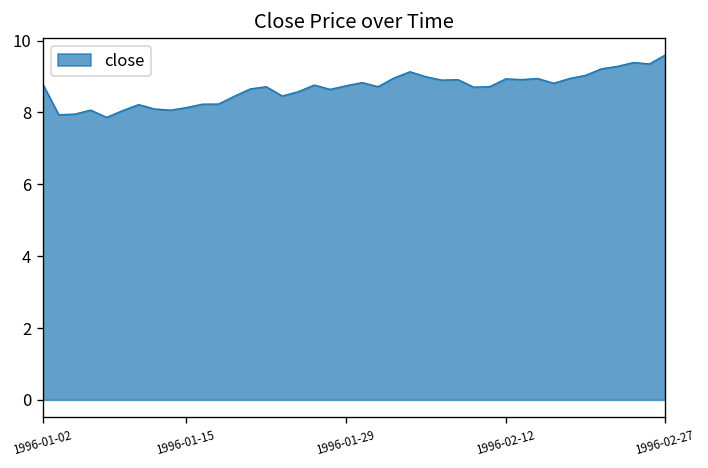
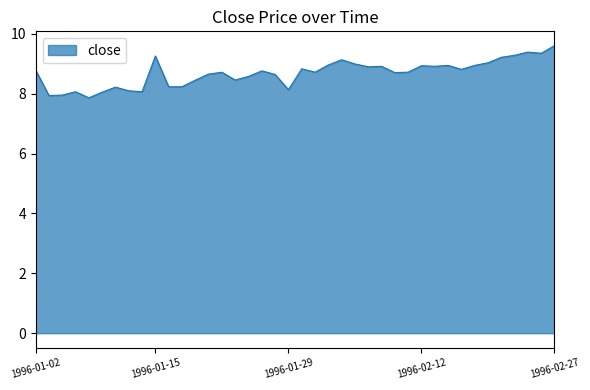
  {
    "1996-01-02": 8.8,
-   "1996-01-15": 8.1,
-   "1996-01-29": 8.7,
+   "1996-01-15": 9.3,
+   "1996-01-29": 8.1,
    "1996-02-12": 8.9,
    "1996-02-27": 9.6
  }
